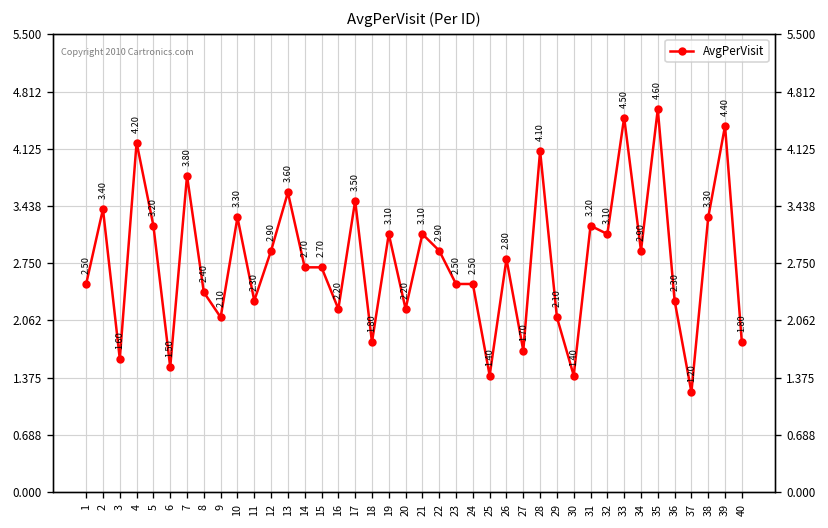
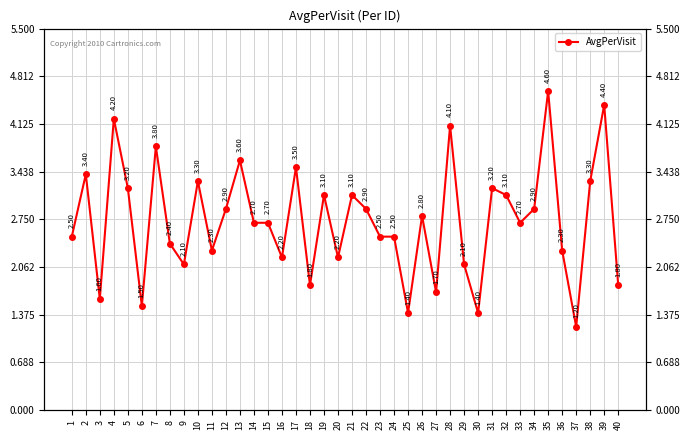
  {
    "1": 2.50,
    "2": 3.40,
    "3": 1.60,
    "4": 4.20,
    "5": 3.20,
    "6": 1.50,
    "7": 3.80,
    "8": 2.40,
    "9": 2.10,
    "10": 3.30,
    "11": 2.30,
    "12": 2.90,
    "13": 3.60,
    "14": 2.70,
    "15": 2.70,
    "16": 2.20,
    "17": 3.50,
    "18": 1.80,
    "19": 3.10,
    "20": 2.20,
    "21": 3.10,
    "22": 2.90,
    "23": 2.50,
    "24": 2.50,
    "25": 1.40,
    "26": 2.80,
    "27": 1.70,
    "28": 4.10,
    "29": 2.10,
    "30": 1.40,
    "31": 3.20,
    "32": 3.10,
-   "33": 4.50,
+   "33": 2.70,
    "34": 2.90,
    "35": 4.60,
    "36": 2.30,
    "37": 1.20,
    "38": 3.30,
    "39": 4.40,
    "40": 1.80
  }
